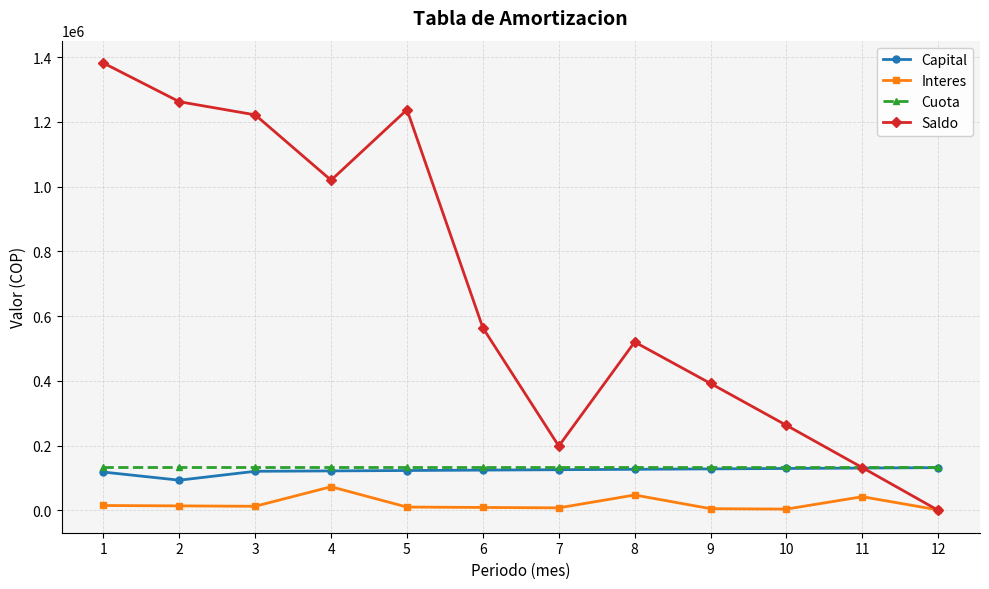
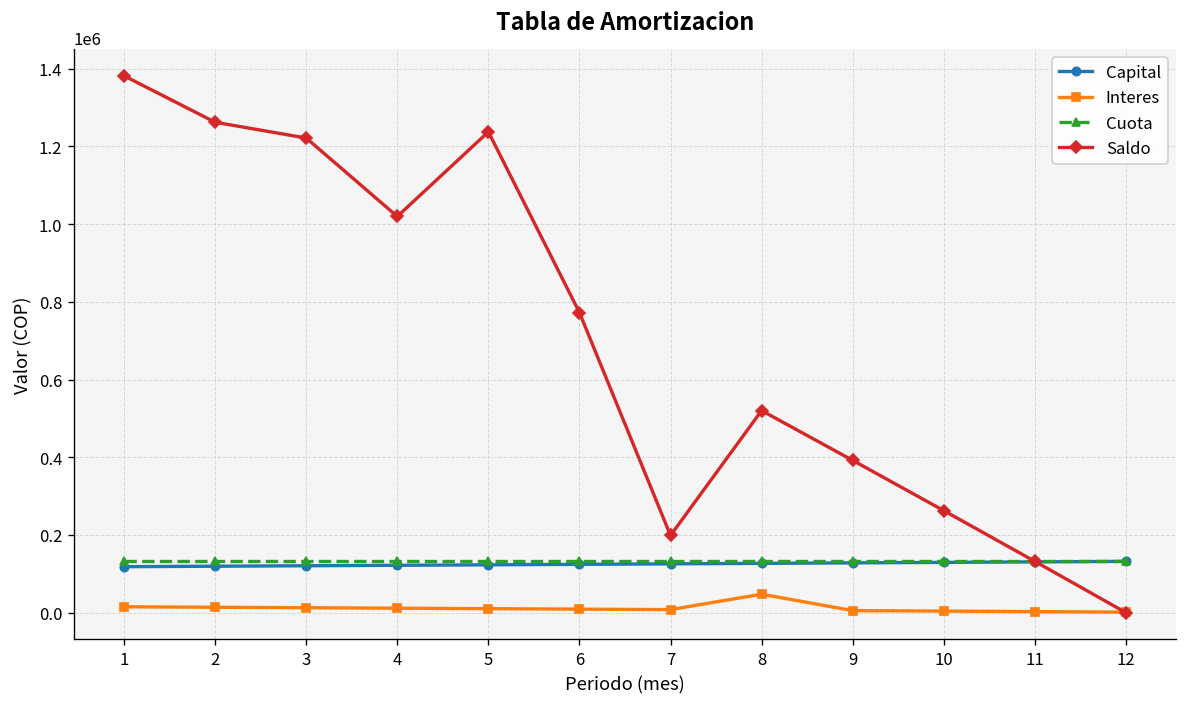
  {
    "Capital": {
      "1": 120000,
-     "2": 90000,
+     "2": 120000,
      "3": 120000,
      "4": 120000,
      "5": 120000,
      "6": 120000
    },
    "Interes": {
      "1": 20000,
      "2": 10000,
      "3": 10000,
-     "4": 70000,
+     "4": 10000,
      "5": 10000,
      "6": 10000,
      "7": 10000,
      "8": 50000,
      "9": 10000,
      "10": 0,
-     "11": 40000
+     "11": 0
    },
    "Cuota": {
      "1": 130000,
      "2": 130000,
      "3": 130000,
      "4": 130000,
      "5": 130000,
      "6": 130000
    },
    "Saldo": {
      "1": 1380000,
      "2": 1260000,
      "3": 1220000,
      "4": 1020000,
      "5": 1240000,
-     "6": 560000,
+     "6": 770000,
      "7": 200000,
      "8": 520000,
      "9": 390000,
      "10": 260000
    }
  }
